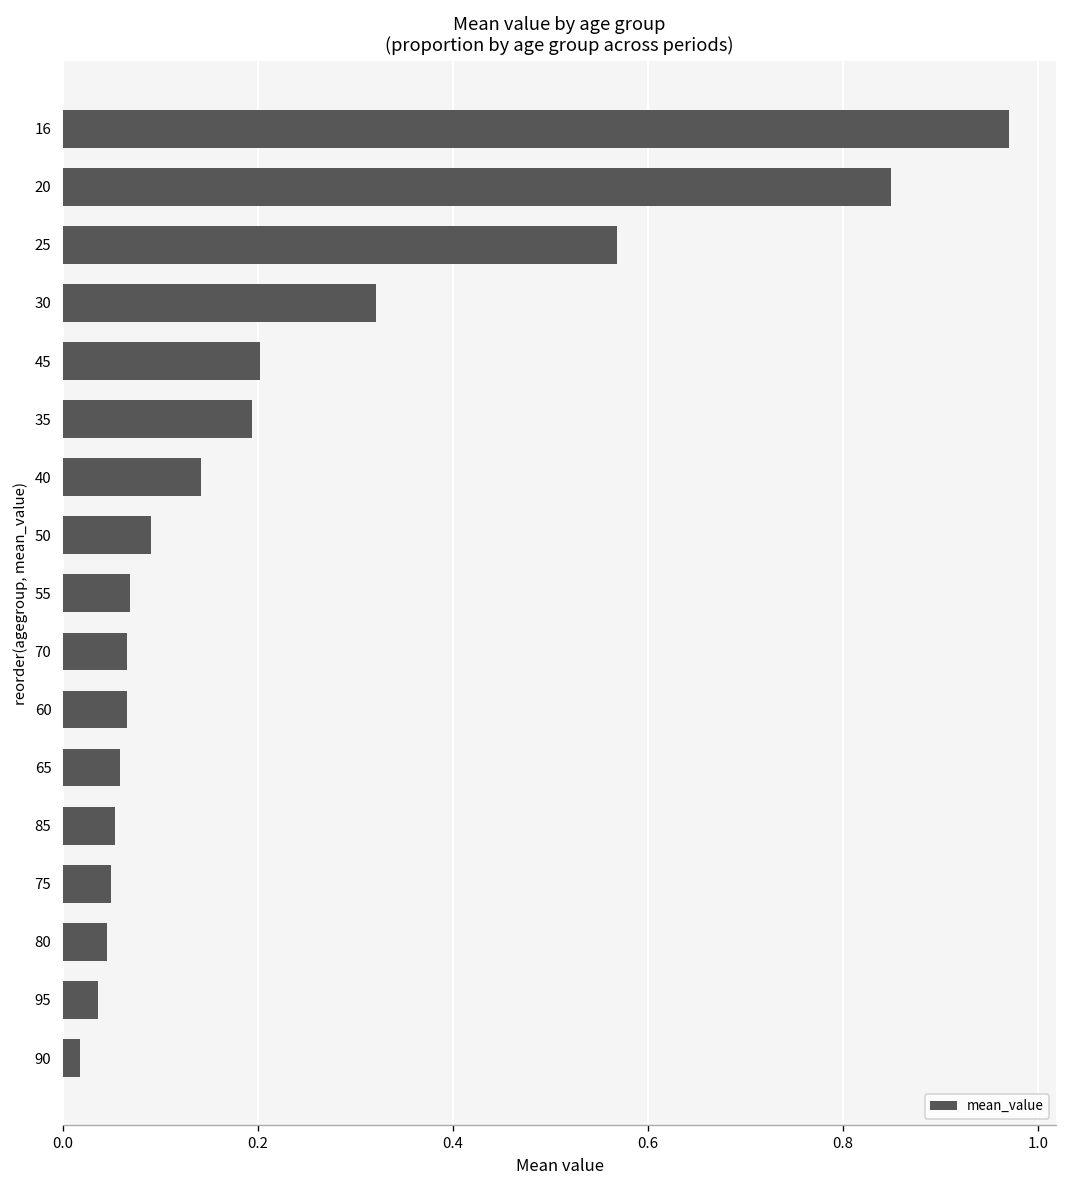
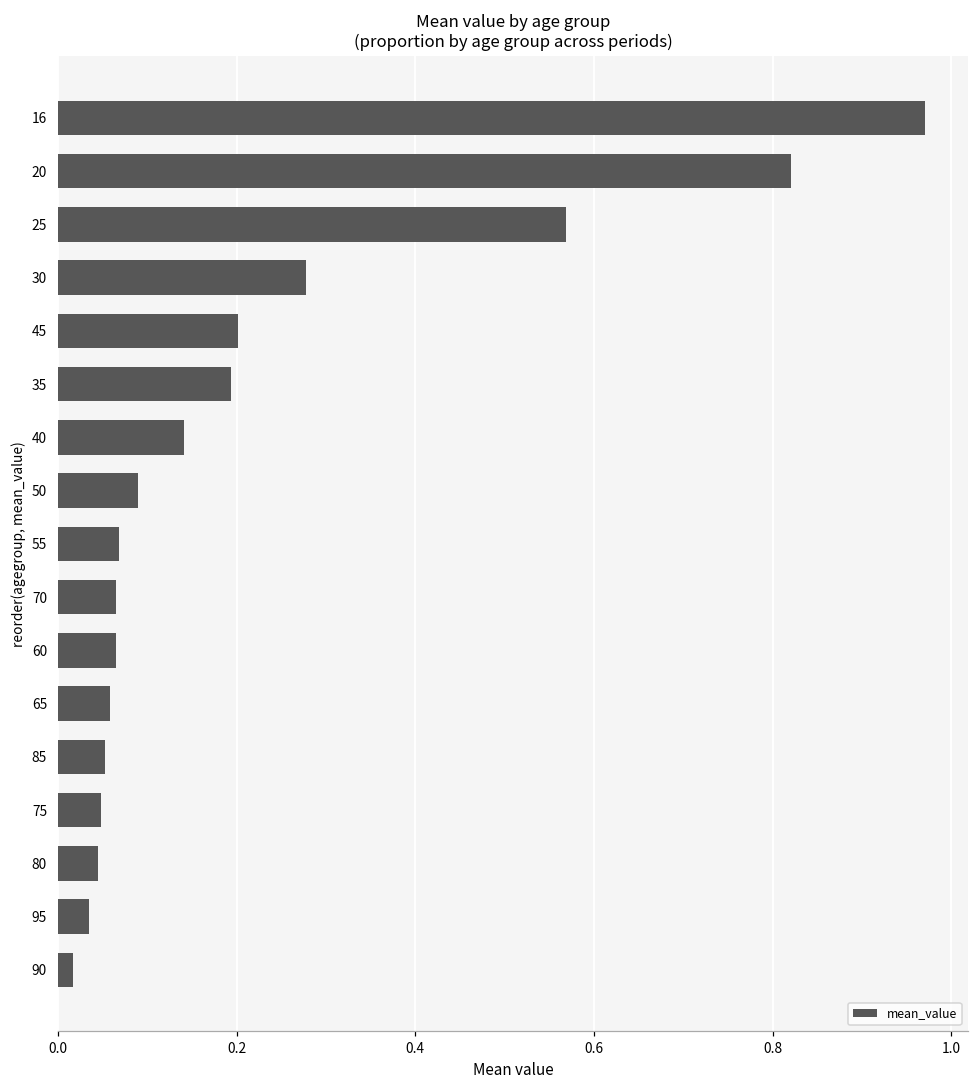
  {
    "16": 0.97,
-   "20": 0.85,
+   "20": 0.82,
    "25": 0.57,
-   "30": 0.32,
+   "30": 0.28,
    "45": 0.20,
    "35": 0.19,
    "40": 0.14,
    "50": 0.09,
    "55": 0.07,
    "70": 0.07,
    "60": 0.07,
    "65": 0.06,
    "85": 0.05,
    "75": 0.05,
    "80": 0.05,
    "95": 0.04,
    "90": 0.02
  }
